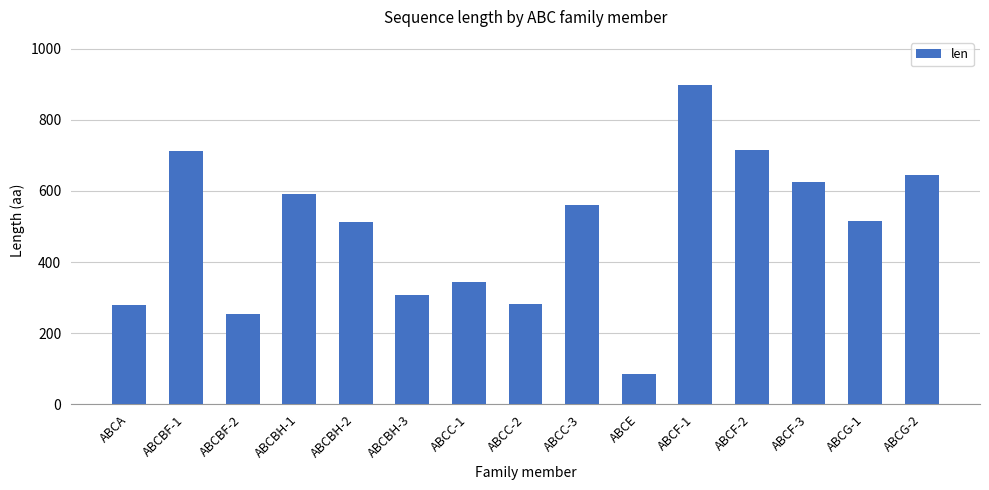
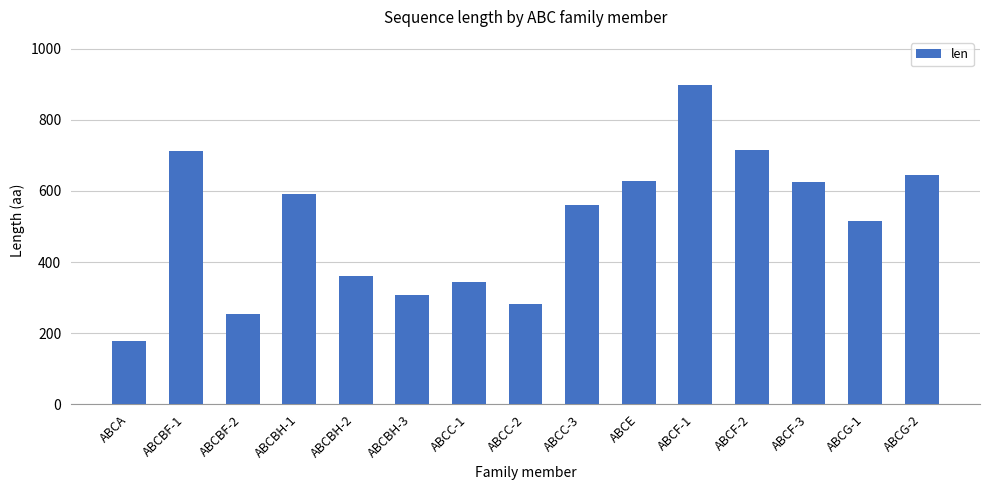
  {
-   "ABCA": 280,
+   "ABCA": 180,
    "ABCBF-1": 710,
    "ABCBF-2": 250,
    "ABCBH-1": 590,
-   "ABCBH-2": 510,
+   "ABCBH-2": 360,
    "ABCBH-3": 310,
    "ABCC-1": 340,
    "ABCC-2": 280,
    "ABCC-3": 560,
-   "ABCE": 90,
+   "ABCE": 630,
    "ABCF-1": 900,
    "ABCF-2": 710,
    "ABCF-3": 620,
    "ABCG-1": 520,
    "ABCG-2": 640
  }
